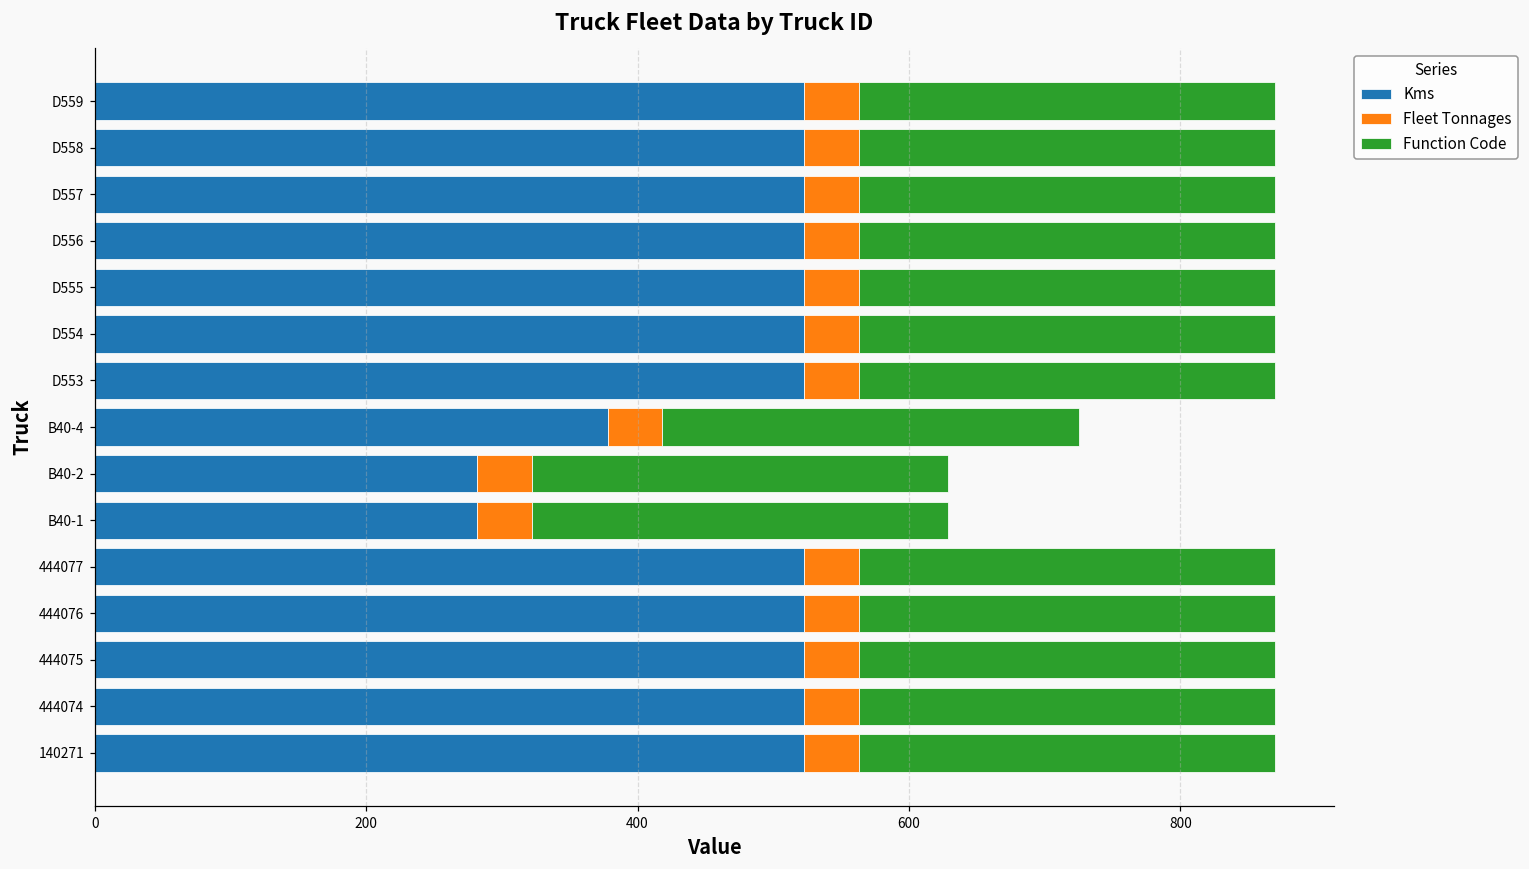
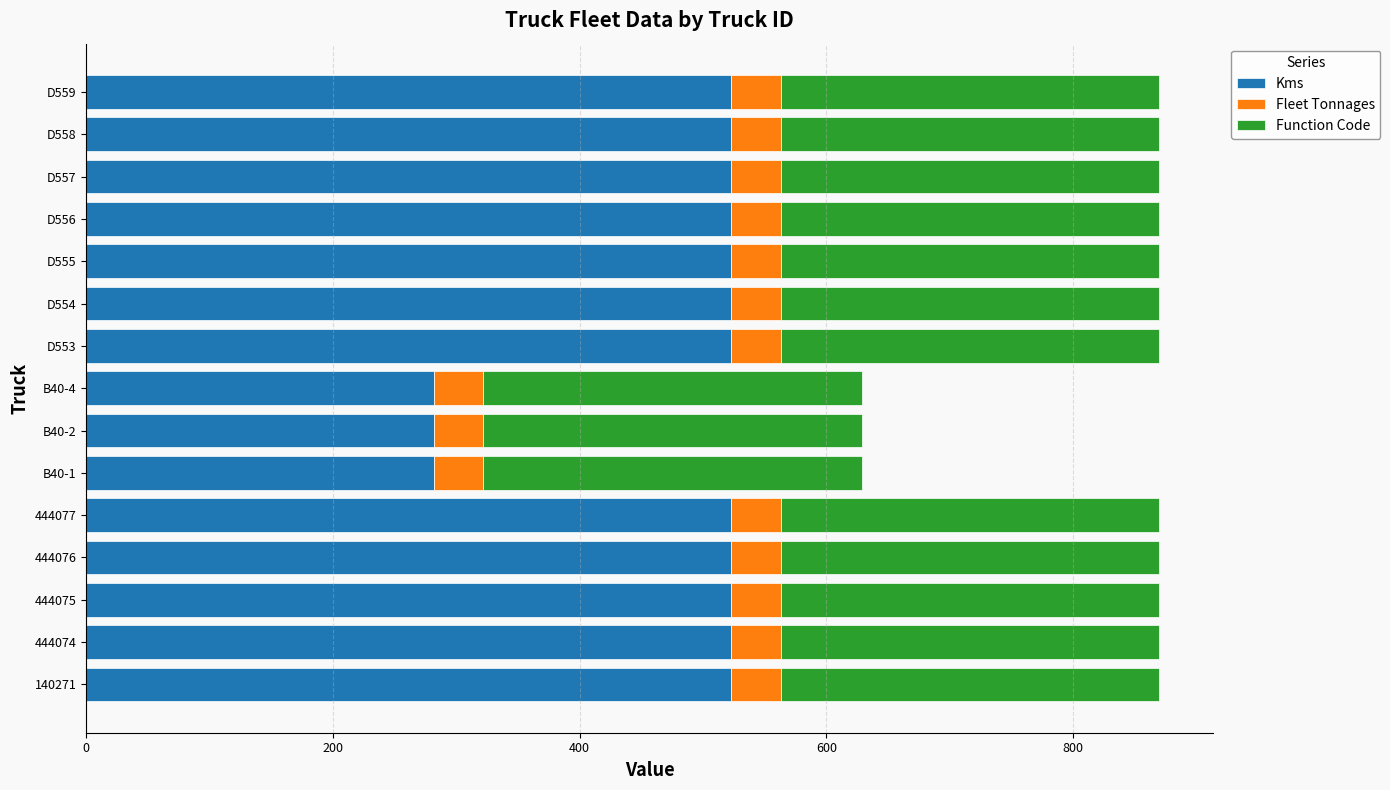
  {
    "Kms": {
      "D559": 523,
      "D558": 523,
      "D557": 523,
      "D556": 523,
      "D555": 523,
      "D554": 523,
      "D553": 523,
-     "B40-4": 378,
+     "B40-4": 282,
      "B40-2": 282,
      "B40-1": 282,
      "444077": 523,
      "444076": 523,
      "444075": 523,
      "444074": 523,
      "140271": 523
    },
    "Fleet Tonnages": {
      "D559": 40,
      "D558": 40,
      "D557": 40,
      "D556": 40,
      "D555": 40,
      "D554": 40,
      "D553": 40,
      "B40-4": 40,
      "B40-2": 40,
      "B40-1": 40,
      "444077": 40,
      "444076": 40,
      "444075": 40,
      "444074": 40,
      "140271": 40
    },
    "Function Code": {
      "D559": 307,
      "D558": 307,
      "D557": 307,
      "D556": 307,
      "D555": 307,
      "D554": 307,
      "D553": 307,
      "B40-4": 307,
      "B40-2": 307,
      "B40-1": 307,
      "444077": 307,
      "444076": 307,
      "444075": 307,
      "444074": 307,
      "140271": 307
    }
  }
